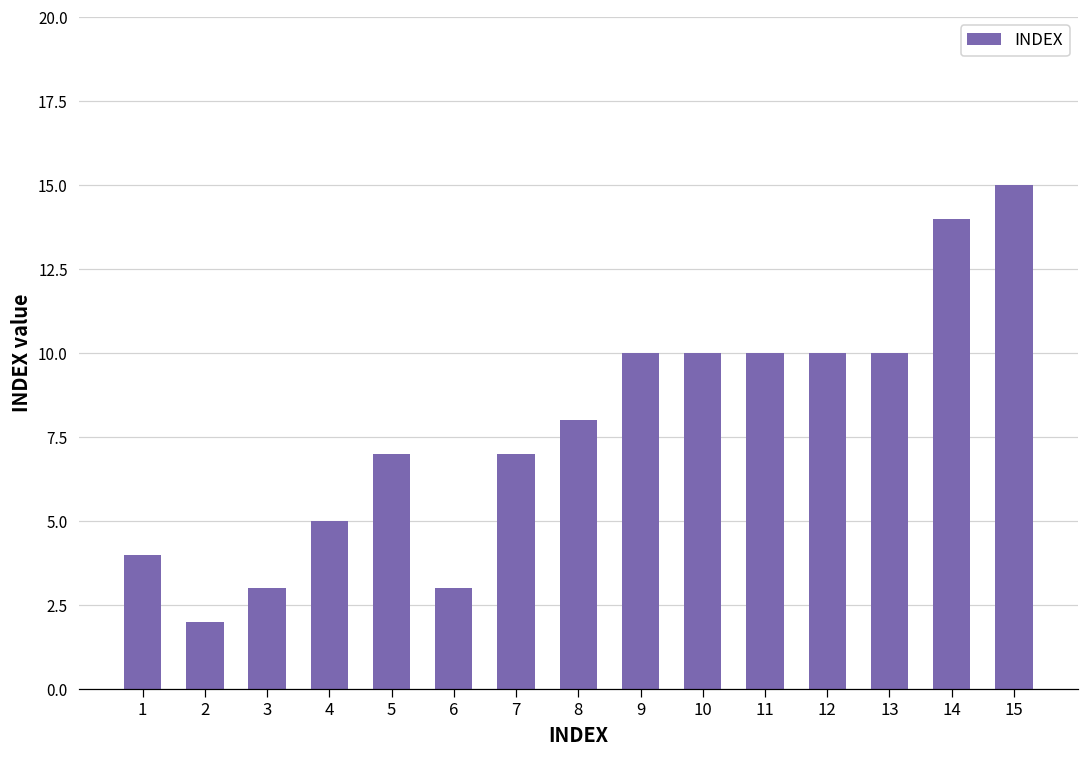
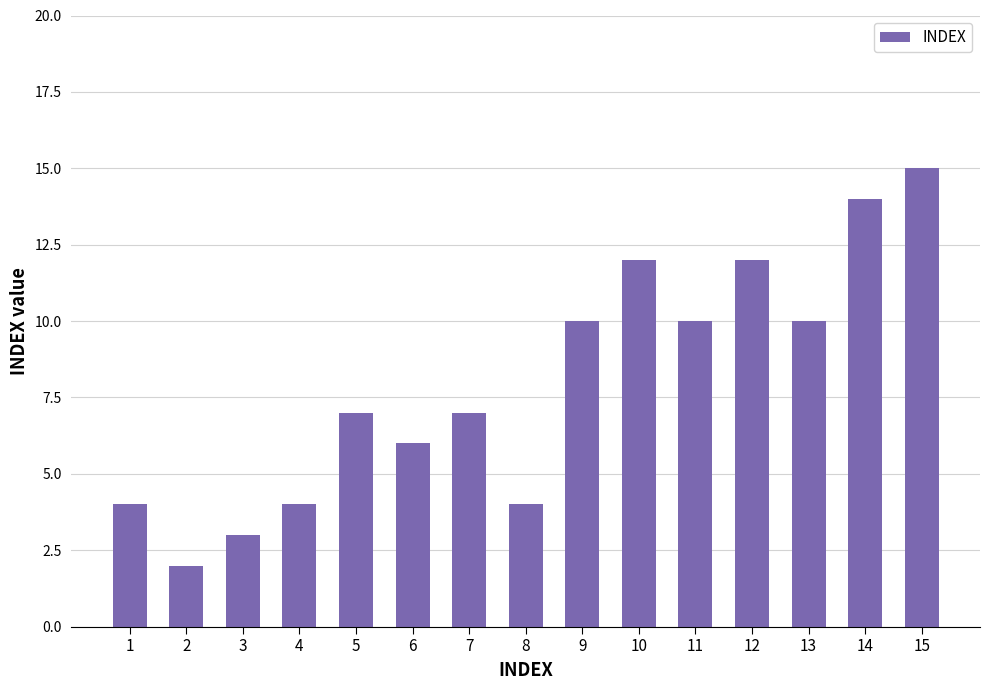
  {
    "1": 4,
    "2": 2,
    "3": 3,
-   "4": 5,
+   "4": 4,
    "5": 7,
-   "6": 3,
+   "6": 6,
    "7": 7,
-   "8": 8,
+   "8": 4,
    "9": 10,
-   "10": 10,
+   "10": 12,
    "11": 10,
-   "12": 10,
+   "12": 12,
    "13": 10,
    "14": 14,
    "15": 15
  }
